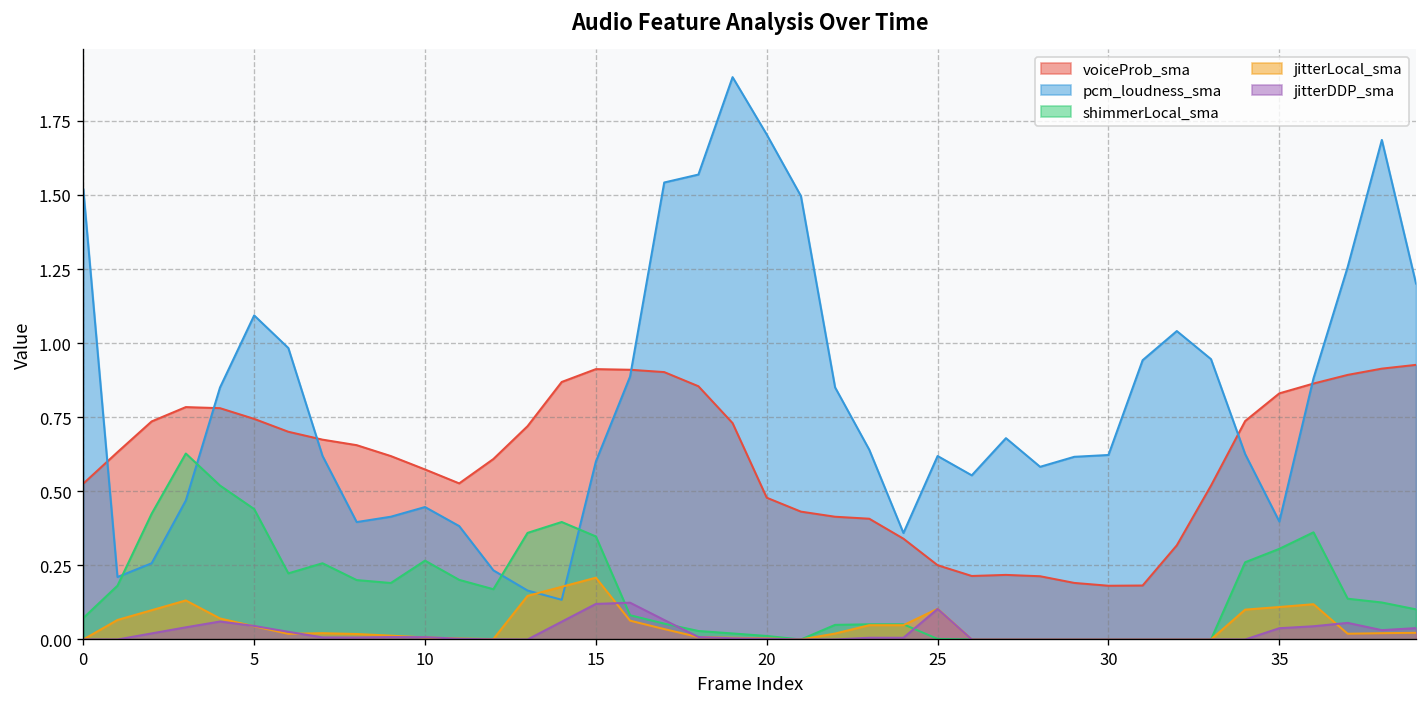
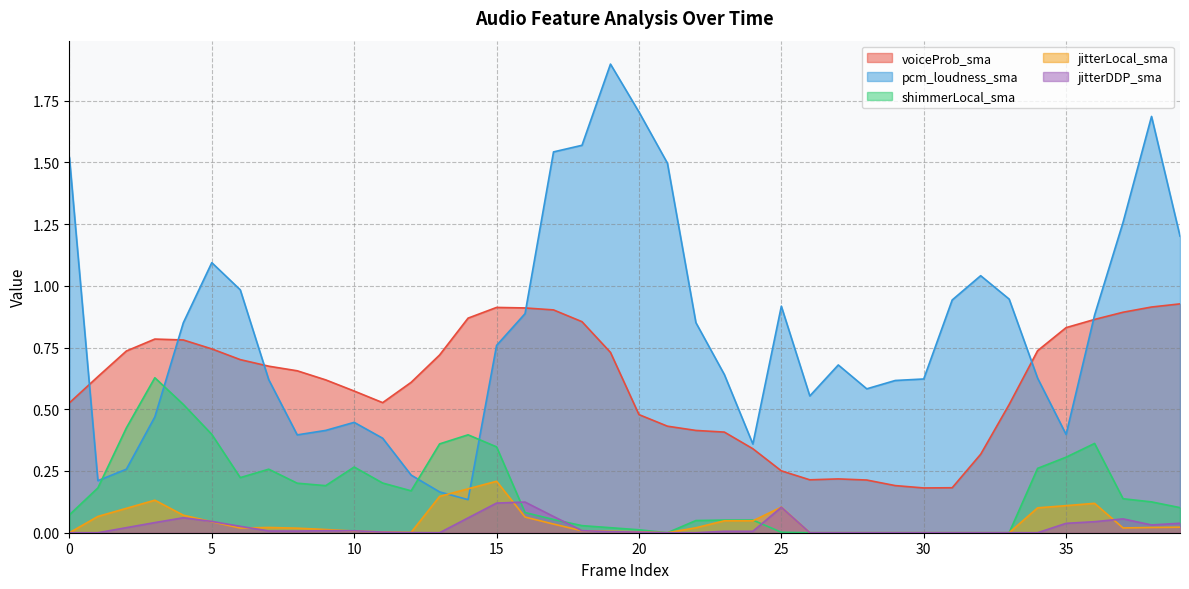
  {
    "voiceProb_sma": {
      "0": 0.53,
      "5": 0.74,
      "10": 0.57,
      "15": 0.91,
      "20": 0.48,
      "25": 0.25,
      "30": 0.18,
      "35": 0.83
    },
    "pcm_loudness_sma": {
      "0": 1.52,
      "5": 1.09,
      "10": 0.45,
-     "15": 0.60,
+     "15": 0.76,
      "20": 1.70,
-     "25": 0.62,
+     "25": 0.92,
      "30": 0.62,
      "35": 0.40
    },
    "shimmerLocal_sma": {
      "0": 0.07,
-     "5": 0.44,
+     "5": 0.40,
      "10": 0.27,
      "15": 0.35,
      "25": 0.00,
      "35": 0.31
    },
    "jitterLocal_sma": {
      "15": 0.21,
      "35": 0.11
    },
    "jitterDDP_sma": {
      "15": 0.12,
      "35": 0.04
    }
  }
